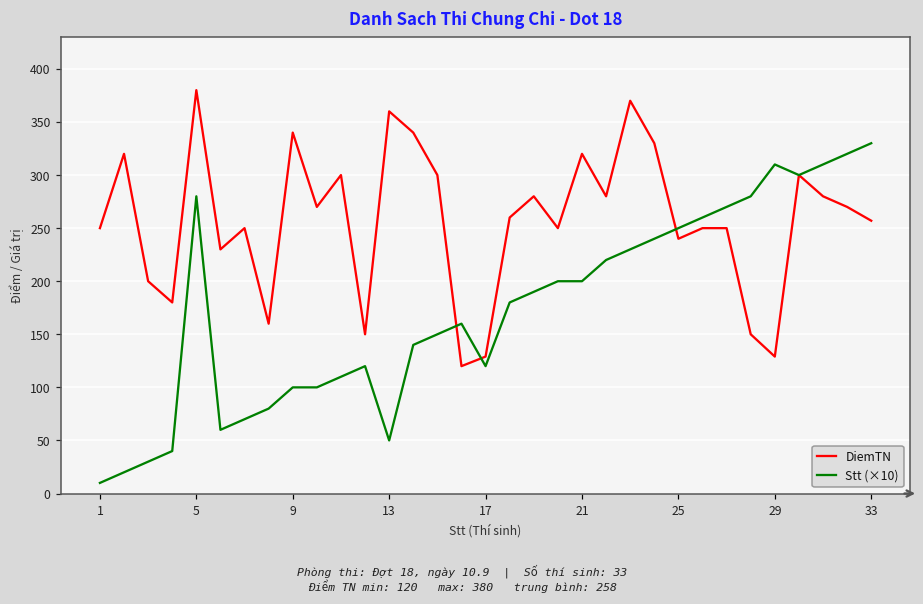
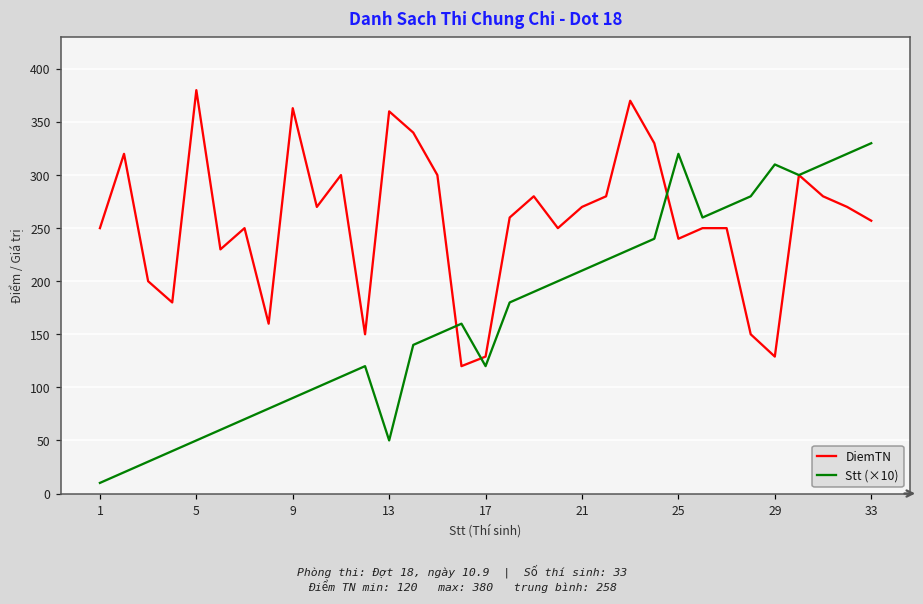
  {
    "DiemTN": {
      "1": 250,
      "5": 380,
-     "9": 340,
+     "9": 360,
      "13": 360,
      "17": 130,
-     "21": 320,
+     "21": 270,
      "25": 240,
      "29": 130,
      "33": 260
    },
    "Stt (×10)": {
      "1": 10,
-     "5": 280,
-     "9": 100,
+     "5": 50,
+     "9": 90,
      "13": 50,
      "17": 120,
-     "21": 200,
-     "25": 250,
+     "21": 210,
+     "25": 320,
      "29": 310,
      "33": 330
    }
  }
